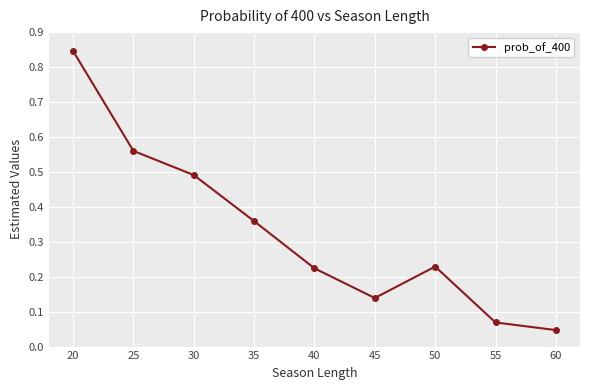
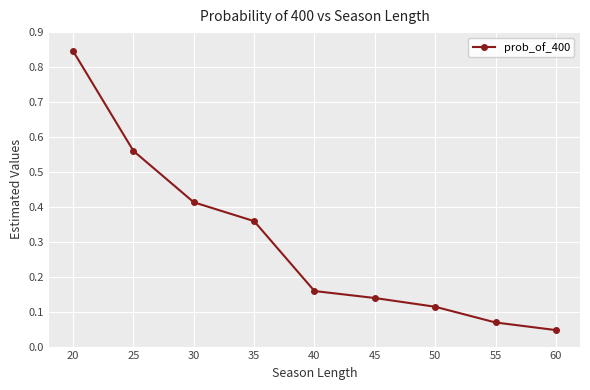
  {
    "20": 0.85,
    "25": 0.56,
-   "30": 0.49,
+   "30": 0.41,
    "35": 0.36,
-   "40": 0.22,
+   "40": 0.16,
    "45": 0.14,
-   "50": 0.23,
+   "50": 0.11,
    "55": 0.07,
    "60": 0.05
  }
